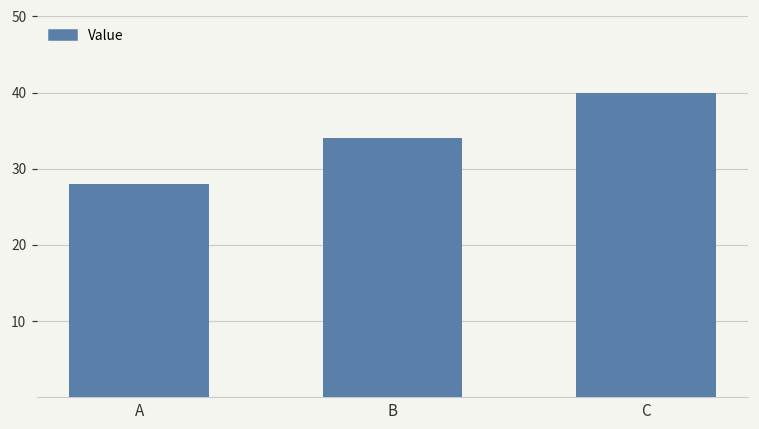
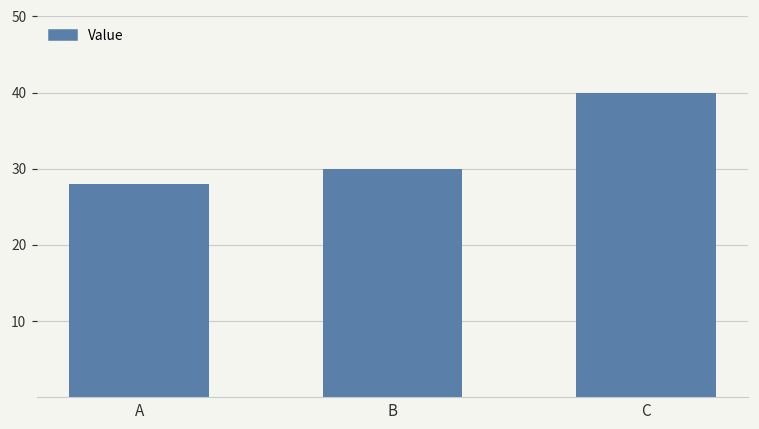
  {
    "A": 28,
-   "B": 34,
+   "B": 30,
    "C": 40
  }
